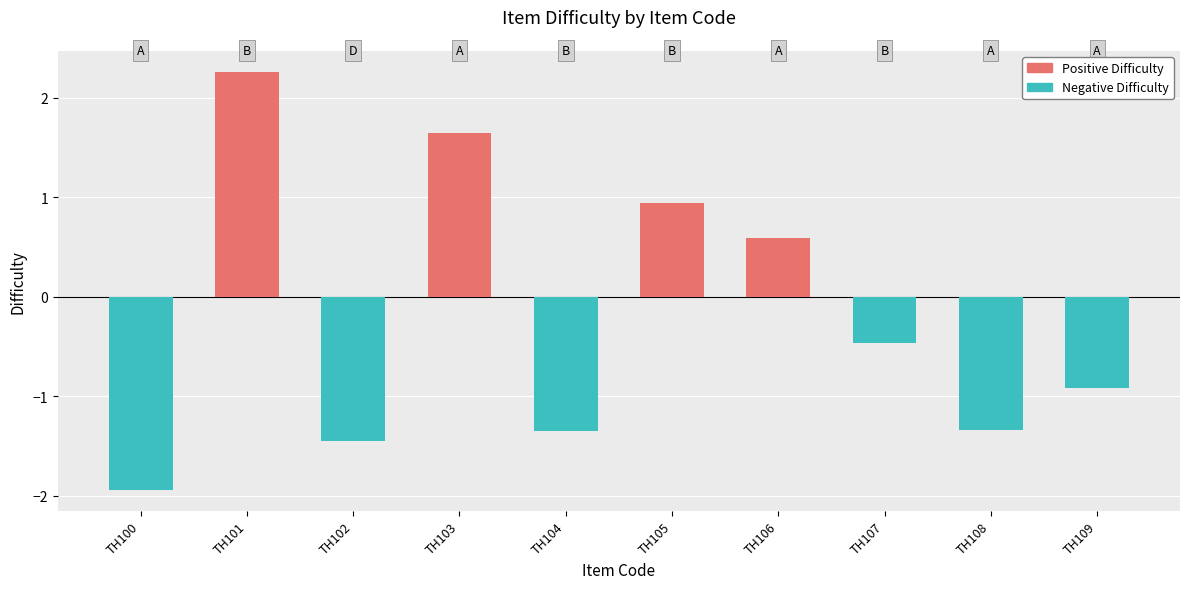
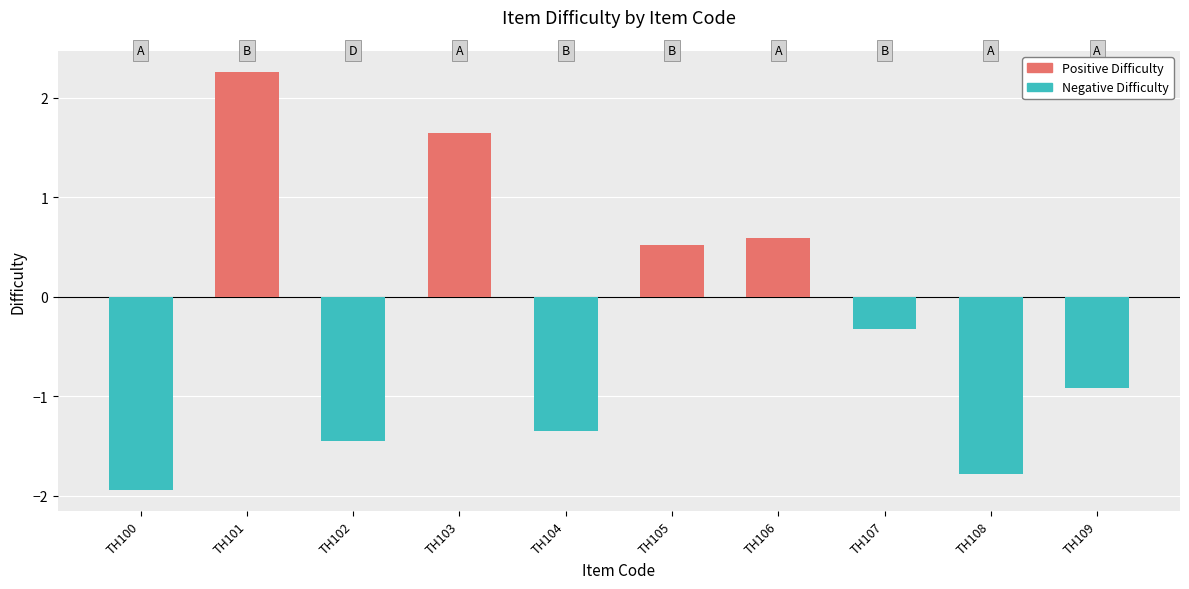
  {
    "Positive Difficulty": {
      "TH101": 2.3,
      "TH103": 1.6,
-     "TH105": 0.9,
+     "TH105": 0.5,
      "TH106": 0.6
    },
    "Negative Difficulty": {
      "TH100": -1.9,
      "TH102": -1.5,
      "TH104": -1.4,
-     "TH107": -0.5,
-     "TH108": -1.3,
+     "TH107": -0.3,
+     "TH108": -1.8,
      "TH109": -0.9
    }
  }
